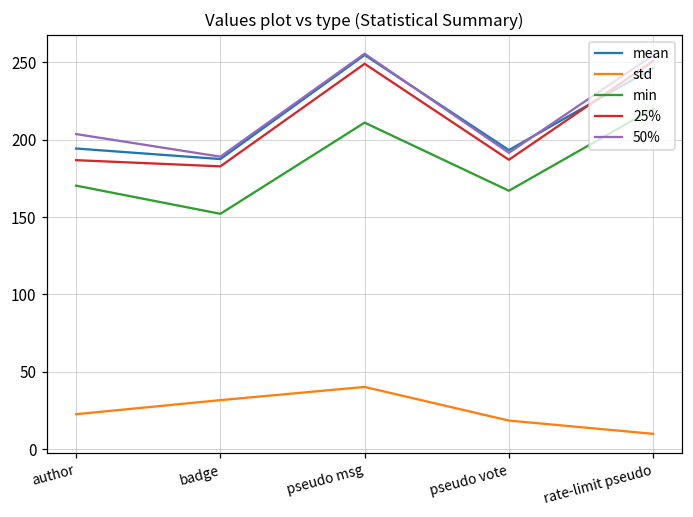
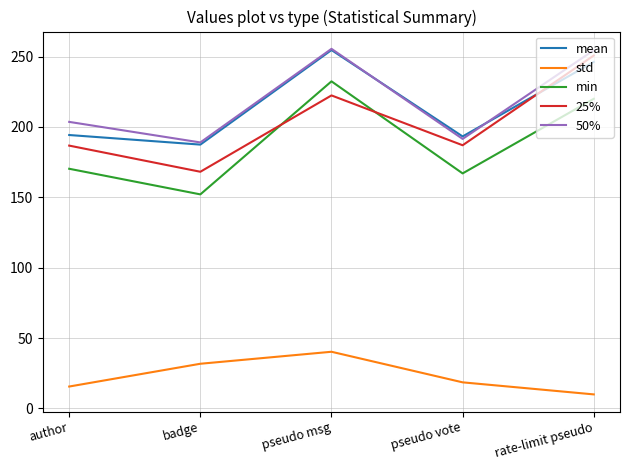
  {
    "mean": {
      "author": 194
    },
    "std": {
-     "author": 23,
+     "author": 16,
      "badge": 32,
      "pseudo msg": 40,
      "pseudo vote": 19,
      "rate-limit pseudo": 10
    },
    "min": {
      "author": 170,
      "badge": 152,
-     "pseudo msg": 211,
+     "pseudo msg": 232,
      "pseudo vote": 167
    },
    "25%": {
      "author": 187,
-     "badge": 183,
-     "pseudo msg": 249,
+     "badge": 168,
+     "pseudo msg": 222,
      "pseudo vote": 187
    },
    "50%": {
      "author": 204
    }
  }
